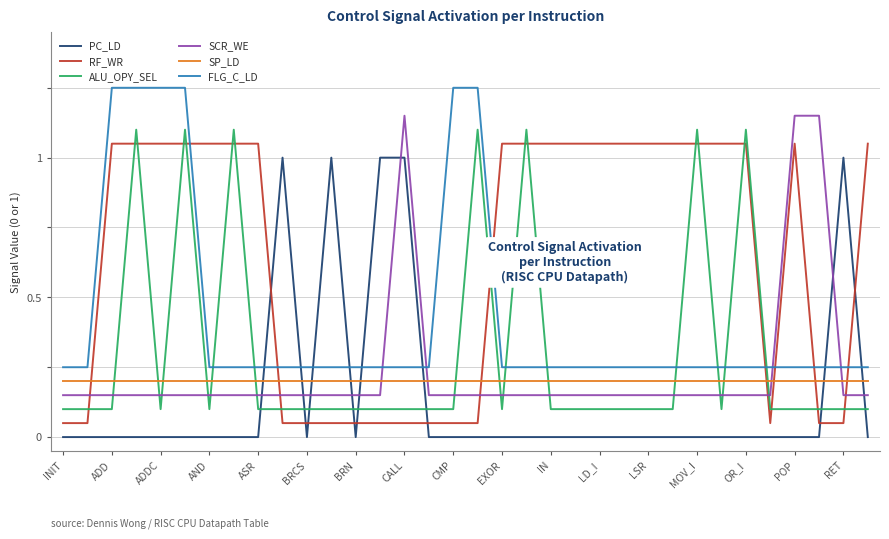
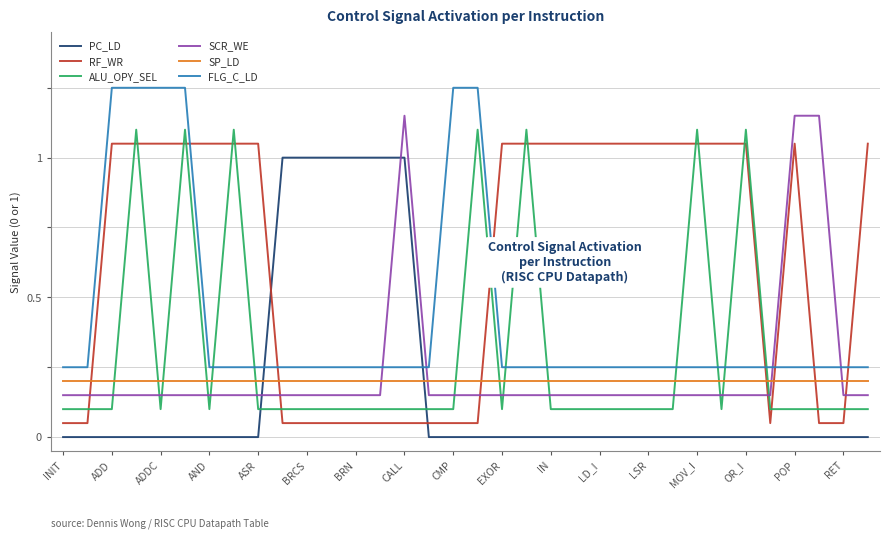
  {
    "PC_LD": {
      "INIT": 0,
      "ADD": 0,
      "ADDC": 0,
      "AND": 0,
      "ASR": 0,
-     "BRCS": 0,
-     "BRN": 0,
+     "BRCS": 1,
+     "BRN": 1,
      "CALL": 1,
      "CMP": 0,
      "EXOR": 0,
      "IN": 0,
      "LD_I": 0,
      "LSR": 0,
      "MOV_I": 0,
      "OR_I": 0,
      "POP": 0,
-     "RET": 1
+     "RET": 0
    },
    "RF_WR": {
      "INIT": 0.05,
      "ADD": 1.05,
      "ADDC": 1.05,
      "AND": 1.05,
      "ASR": 1.05,
      "BRCS": 0.05,
      "BRN": 0.05,
      "CALL": 0.05,
      "CMP": 0.05,
      "EXOR": 1.05,
      "IN": 1.05,
      "LD_I": 1.05,
      "LSR": 1.05,
      "MOV_I": 1.05,
      "OR_I": 1.05,
      "POP": 1.05,
      "RET": 0.05
    },
    "ALU_OPY_SEL": {
      "INIT": 0.10,
      "ADD": 0.10,
      "ADDC": 0.10,
      "AND": 0.10,
      "ASR": 0.10,
      "BRCS": 0.10,
      "BRN": 0.10,
      "CALL": 0.10,
      "CMP": 0.10,
      "EXOR": 0.10,
      "IN": 0.10,
      "LD_I": 0.10,
      "LSR": 0.10,
      "MOV_I": 1.10,
      "OR_I": 1.10,
      "POP": 0.10,
      "RET": 0.10
    },
    "SCR_WE": {
      "INIT": 0.15,
      "ADD": 0.15,
      "ADDC": 0.15,
      "AND": 0.15,
      "ASR": 0.15,
      "BRCS": 0.15,
      "BRN": 0.15,
      "CALL": 1.15,
      "CMP": 0.15,
      "EXOR": 0.15,
      "IN": 0.15,
      "LD_I": 0.15,
      "LSR": 0.15,
      "MOV_I": 0.15,
      "OR_I": 0.15,
      "POP": 1.15,
      "RET": 0.15
    },
    "SP_LD": {
      "INIT": 0.20,
      "ADD": 0.20,
      "ADDC": 0.20,
      "AND": 0.20,
      "ASR": 0.20,
      "BRCS": 0.20,
      "BRN": 0.20,
      "CALL": 0.20,
      "CMP": 0.20,
      "EXOR": 0.20,
      "IN": 0.20,
      "LD_I": 0.20,
      "LSR": 0.20,
      "MOV_I": 0.20,
      "OR_I": 0.20,
      "POP": 0.20,
      "RET": 0.20
    },
    "FLG_C_LD": {
      "INIT": 0.25,
      "ADD": 1.25,
      "ADDC": 1.25,
      "AND": 0.25,
      "ASR": 0.25,
      "BRCS": 0.25,
      "BRN": 0.25,
      "CALL": 0.25,
      "CMP": 1.25,
      "EXOR": 0.25,
      "IN": 0.25,
      "LD_I": 0.25,
      "LSR": 0.25,
      "MOV_I": 0.25,
      "OR_I": 0.25,
      "POP": 0.25,
      "RET": 0.25
    }
  }
